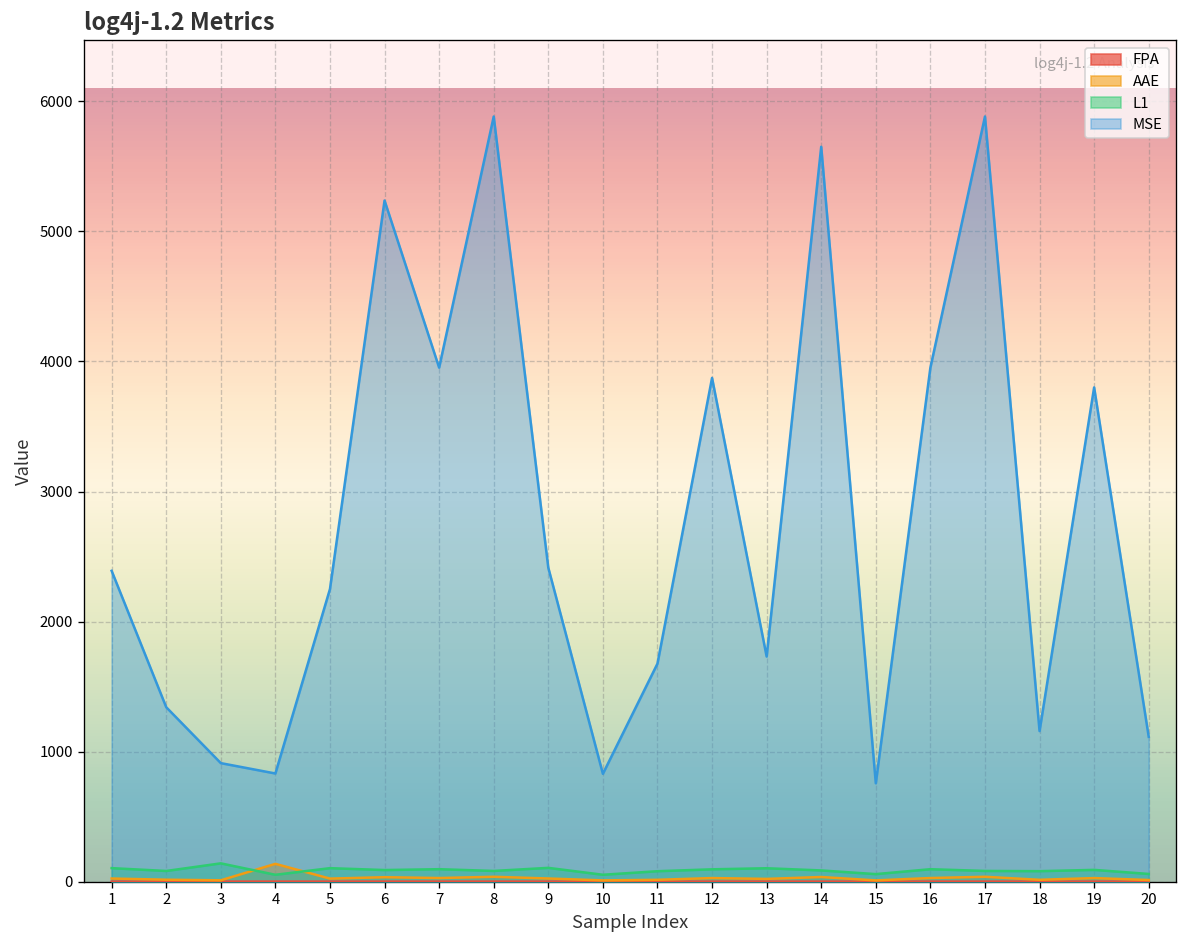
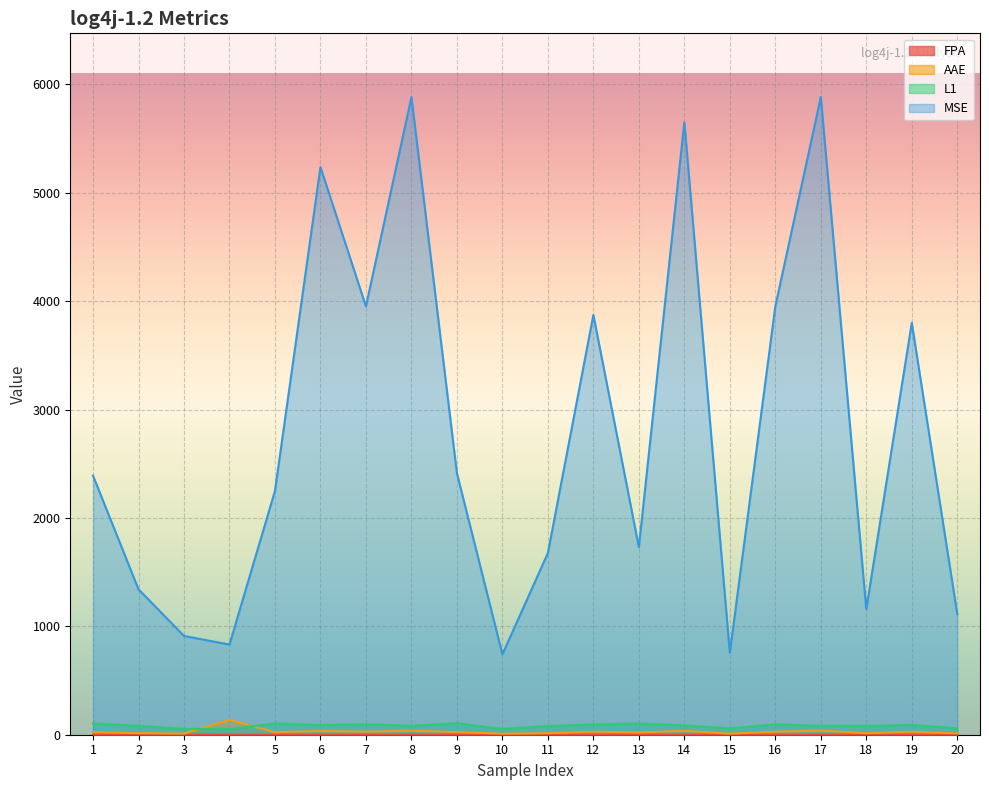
  {
    "FPA": {
      "1": 0,
      "4": 0,
      "6": 0,
      "7": 0,
      "8": 0,
      "9": 0,
      "12": 0,
      "14": 0,
      "16": 0,
      "17": 0,
      "19": 0
    },
    "AAE": {
      "1": 20,
      "4": 140,
      "6": 30,
      "7": 30,
      "8": 40,
      "9": 20,
      "12": 30,
      "14": 40,
      "16": 30,
      "17": 40,
      "19": 30
    },
    "L1": {
      "1": 100,
      "2": 80,
-     "3": 140,
+     "3": 50,
      "4": 50,
      "5": 100,
      "6": 90,
      "7": 100,
      "8": 80,
      "9": 110,
      "10": 50,
      "11": 80,
      "12": 90,
      "13": 100,
      "14": 90,
      "15": 60,
      "16": 100,
      "17": 80,
      "18": 80,
      "19": 90,
      "20": 60
    },
    "MSE": {
      "1": 2390,
      "2": 1340,
      "3": 910,
      "4": 830,
      "5": 2250,
      "6": 5240,
      "7": 3950,
      "8": 5880,
      "9": 2410,
-     "10": 830,
+     "10": 740,
      "11": 1680,
      "12": 3870,
      "13": 1730,
      "14": 5650,
      "15": 760,
      "16": 3950,
      "17": 5880,
      "18": 1160,
      "19": 3800,
      "20": 1110
    }
  }
